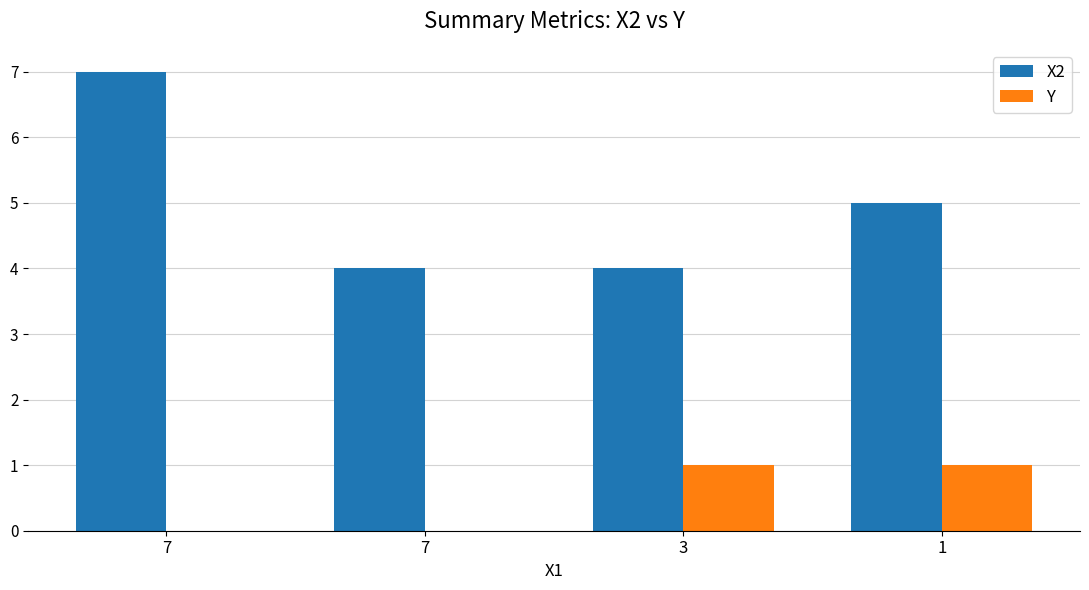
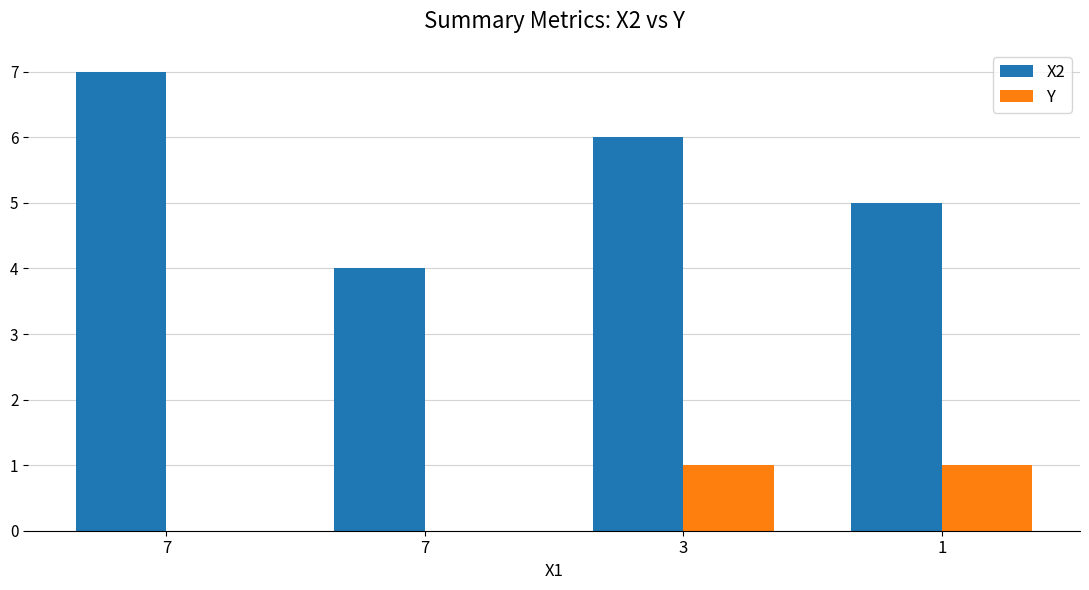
  {
    "X2": {
-     "3": 4,
+     "3": 6,
      "1": 5
    },
    "Y": {
      "3": 1,
      "1": 1
    }
  }
